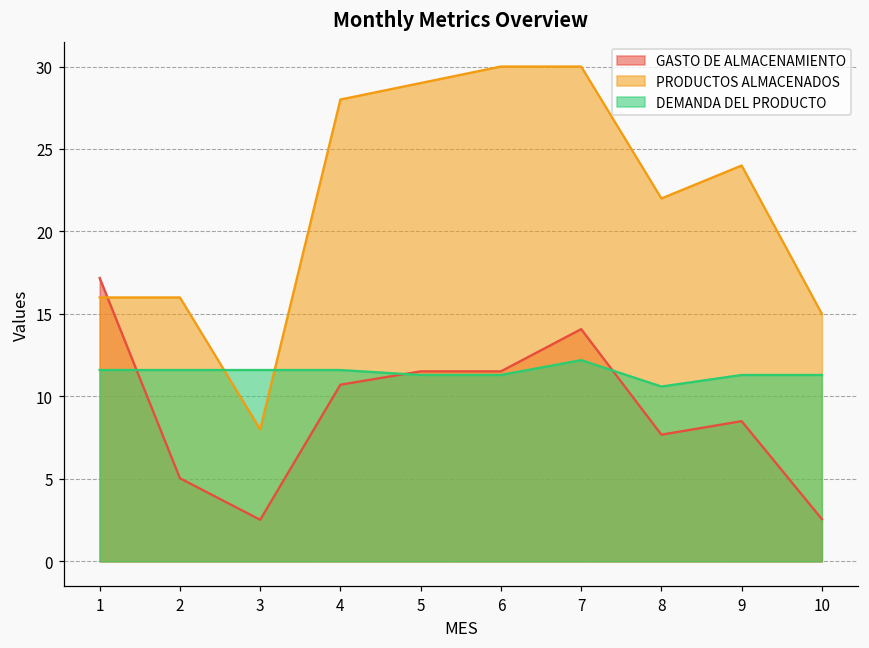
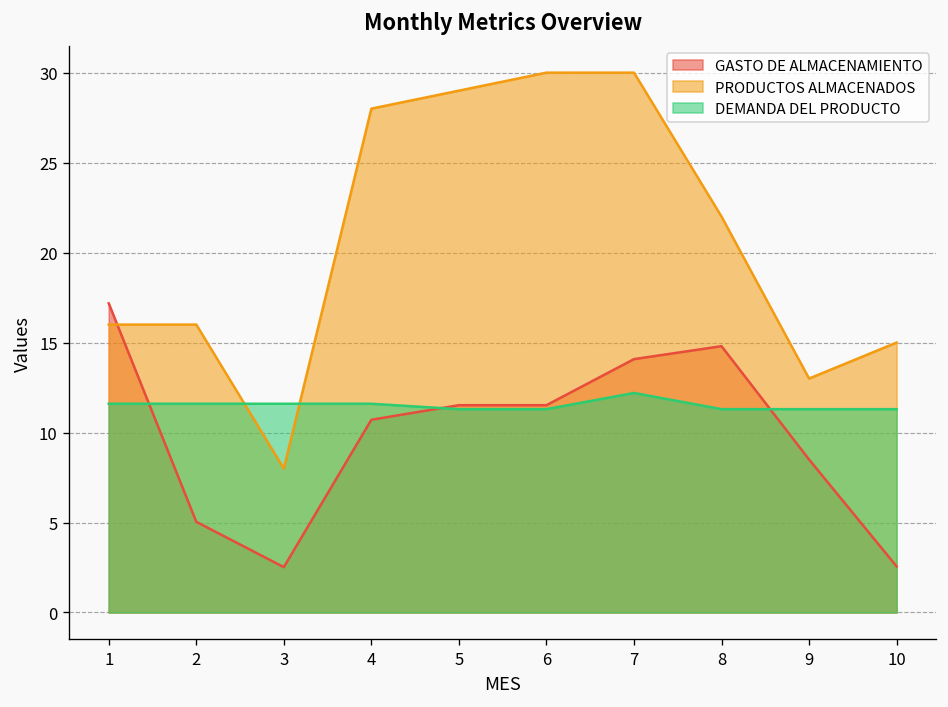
  {
    "GASTO DE ALMACENAMIENTO": {
      "1": 17.2,
      "2": 5.0,
      "3": 2.5,
      "4": 10.7,
      "5": 11.5,
      "6": 11.5,
      "7": 14.1,
-     "8": 7.7,
+     "8": 14.8,
      "9": 8.5,
      "10": 2.6
    },
    "PRODUCTOS ALMACENADOS": {
      "1": 16,
      "2": 16,
      "3": 8,
      "4": 28,
      "5": 29,
      "6": 30,
      "7": 30,
      "8": 22,
-     "9": 24,
+     "9": 13,
      "10": 15
    },
    "DEMANDA DEL PRODUCTO": {
      "1": 11.6,
      "2": 11.6,
      "3": 11.6,
      "4": 11.6,
      "5": 11.3,
      "6": 11.3,
      "7": 12.2,
-     "8": 10.6,
+     "8": 11.3,
      "9": 11.3,
      "10": 11.3
    }
  }
